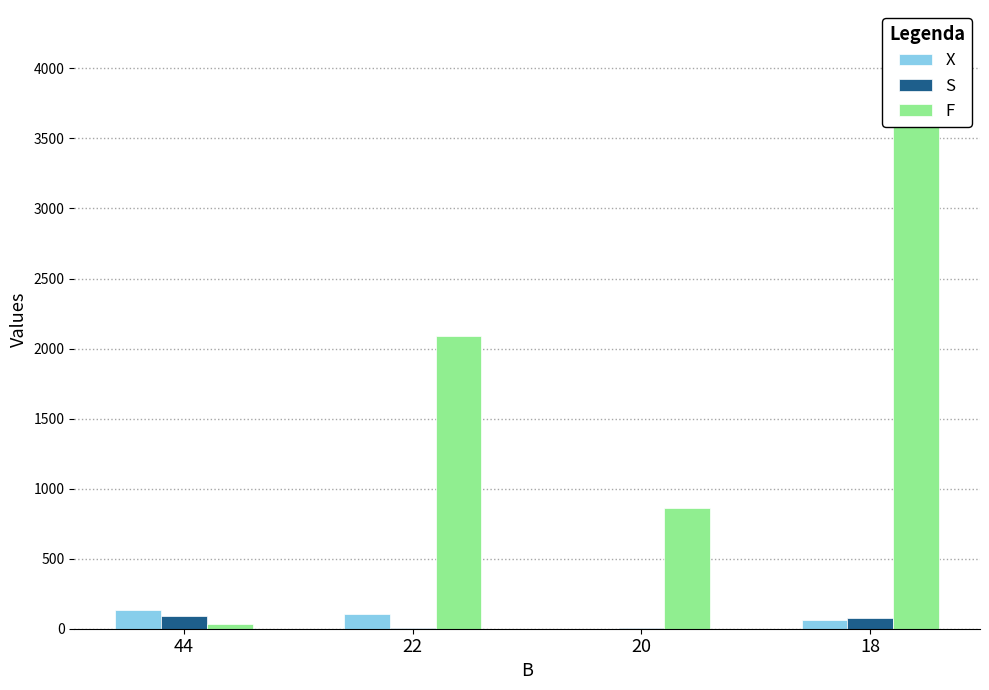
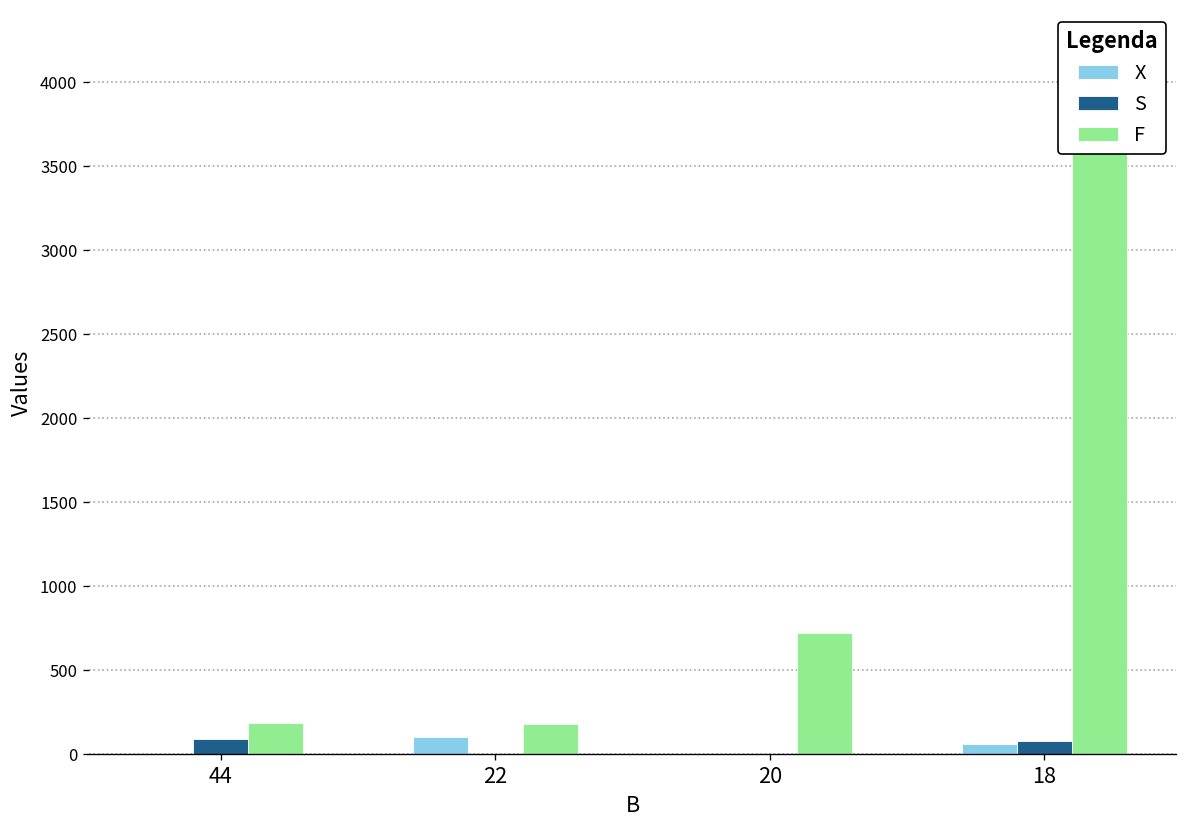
  {
    "X": {
-     "44": 130,
+     "44": 0,
      "22": 100,
      "18": 60
    },
    "S": {
      "44": 90,
      "18": 80
    },
    "F": {
-     "44": 40,
-     "22": 2090,
-     "20": 860
+     "44": 190,
+     "22": 180,
+     "20": 720
    }
  }
